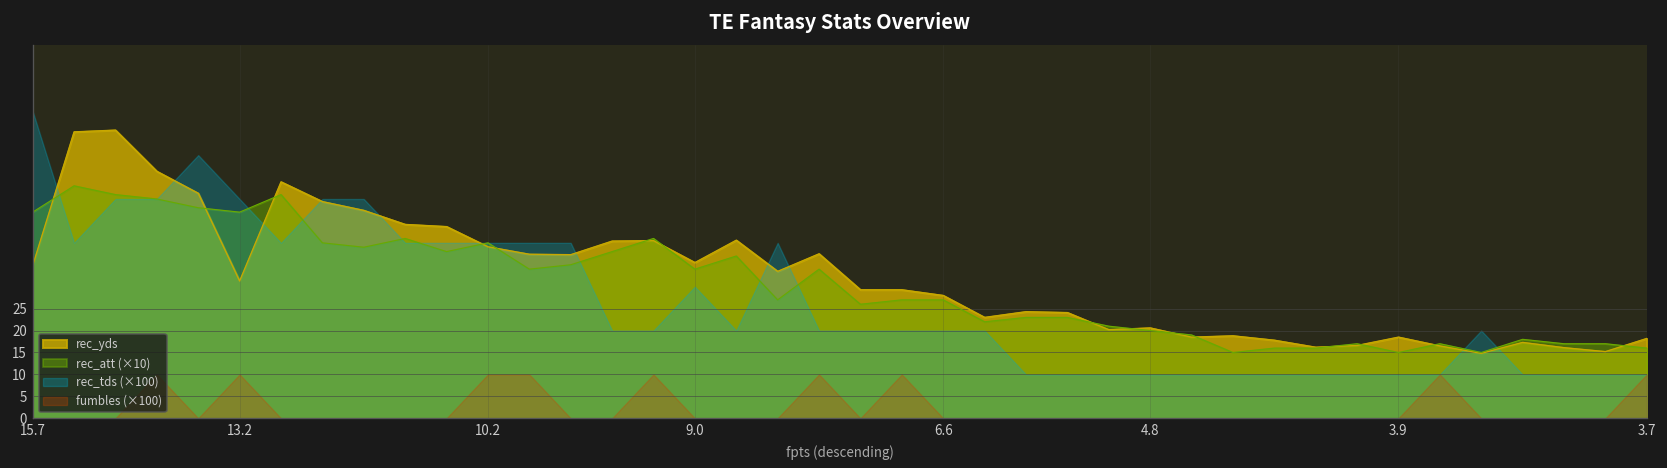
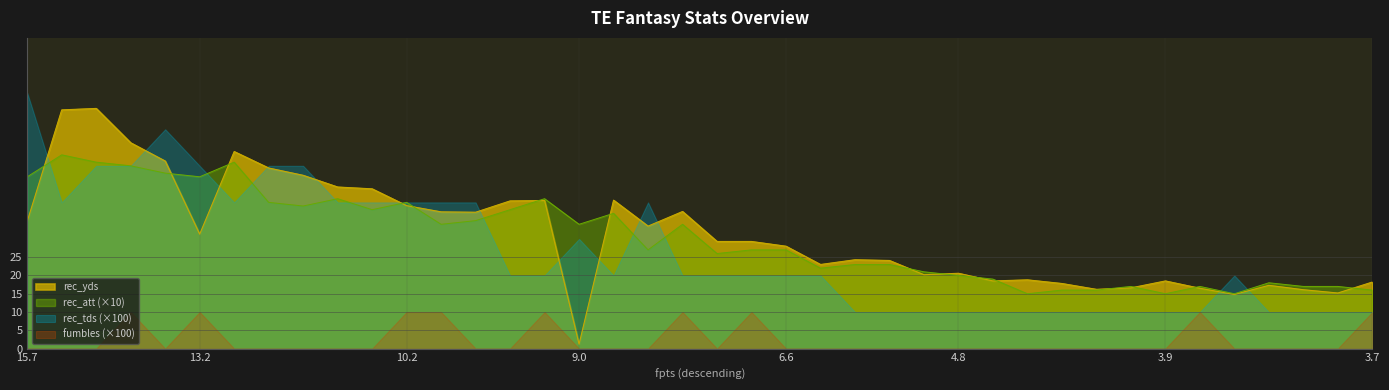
  {
    "rec_yds": {
      "15.7": 35,
      "13.2": 31,
      "10.2": 39,
-     "9.0": 36,
+     "9.0": 1,
      "6.6": 28,
      "3.9": 19,
      "3.7": 18
    },
    "rec_att (×10)": {
      "15.7": 47,
      "13.2": 47,
      "9.0": 34,
      "6.6": 27,
      "3.9": 15,
      "3.7": 16
    },
    "rec_tds (×100)": {
      "15.7": 70,
      "13.2": 50,
      "9.0": 30,
      "6.6": 20,
      "4.8": 10,
      "3.9": 10
    },
    "fumbles (×100)": {
      "15.7": 0,
      "13.2": 10,
      "10.2": 10,
      "9.0": 0,
      "6.6": 0,
      "4.8": 0,
      "3.9": 0
    }
  }
